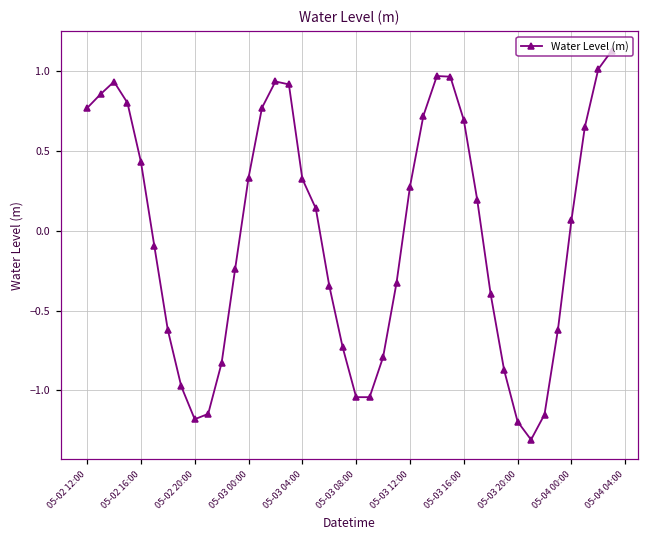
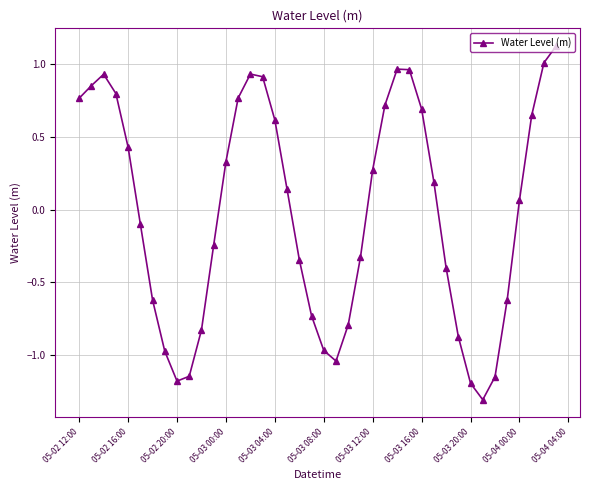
  {
    "05-02 12:00": 0.77,
    "05-02 16:00": 0.43,
    "05-02 20:00": -1.18,
    "05-03 00:00": 0.33,
-   "05-03 04:00": 0.32,
-   "05-03 08:00": -1.04,
+   "05-03 04:00": 0.62,
+   "05-03 08:00": -0.97,
    "05-03 12:00": 0.27,
    "05-03 16:00": 0.69,
    "05-03 20:00": -1.19,
    "05-04 00:00": 0.06
  }
